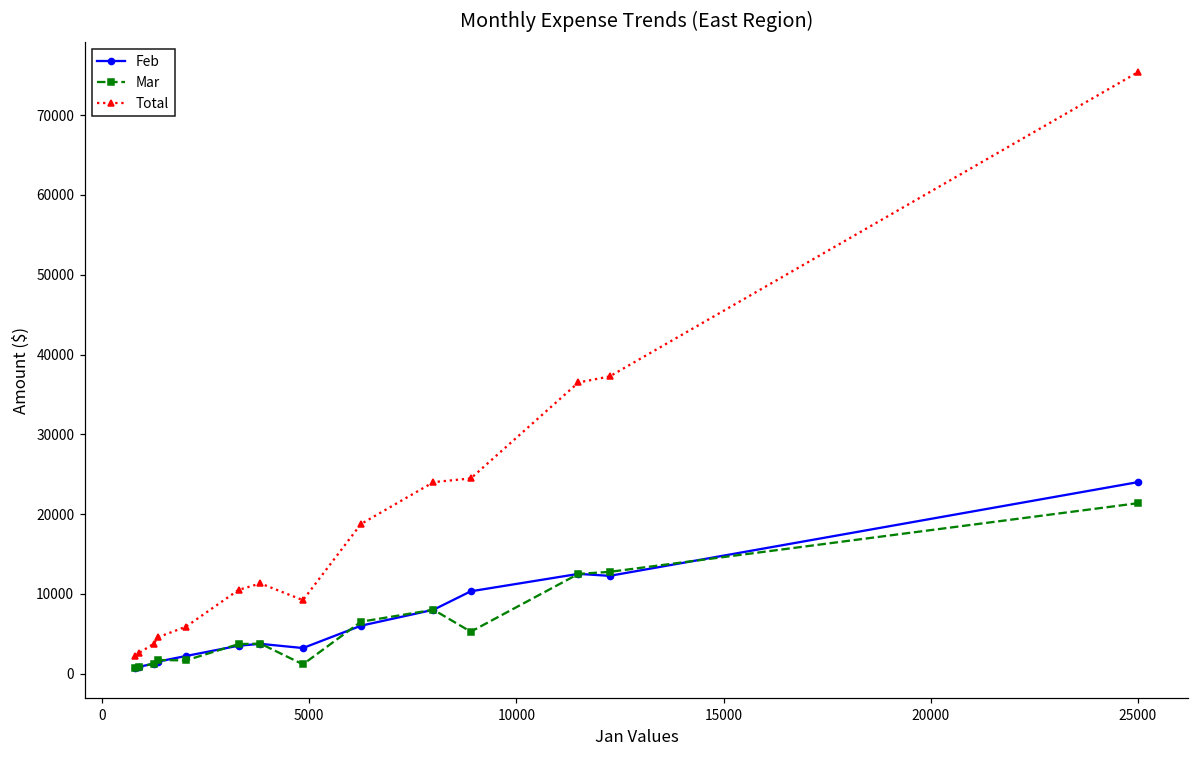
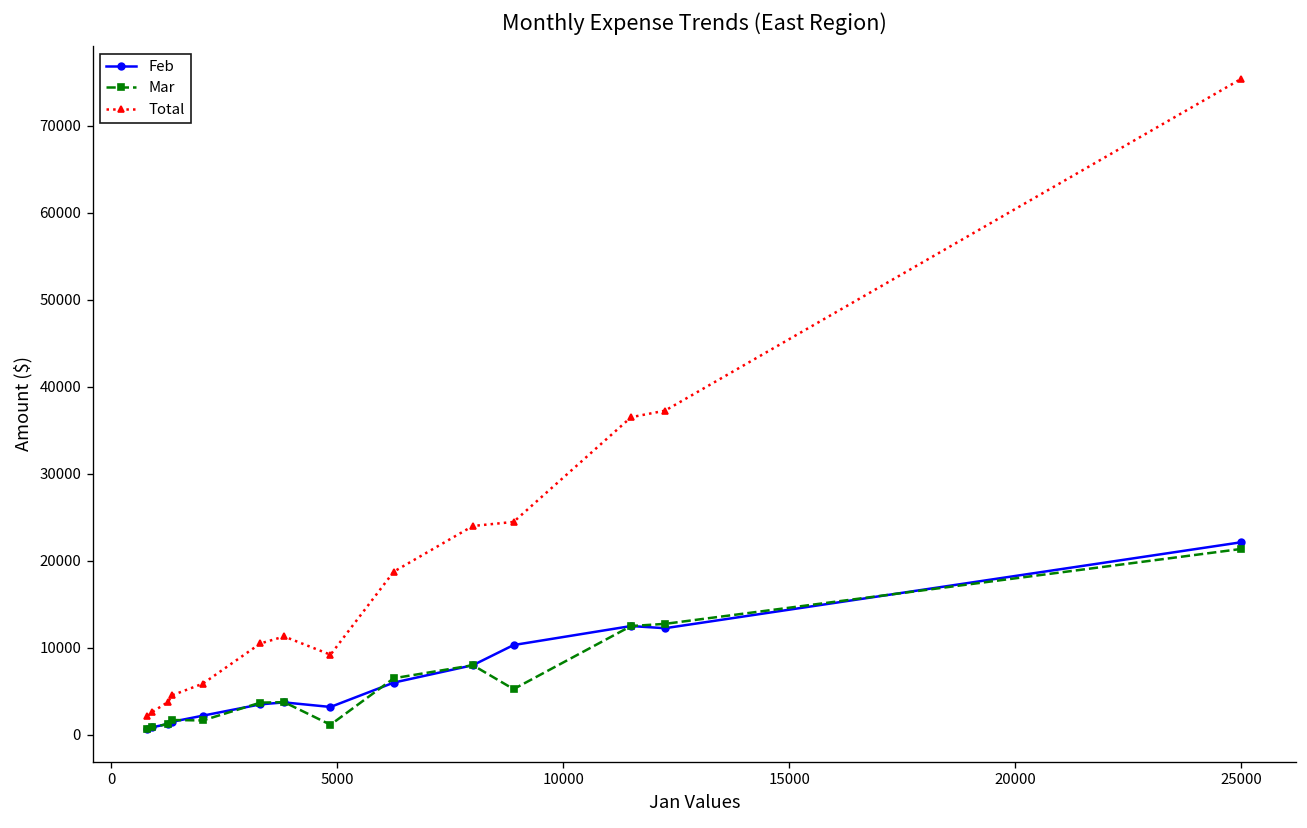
  {
    "Feb": {
-     "25000": 24000
+     "25000": 22000
    },
    "Mar": {
      "25000": 21000
    },
    "Total": {
      "25000": 75000
    }
  }
